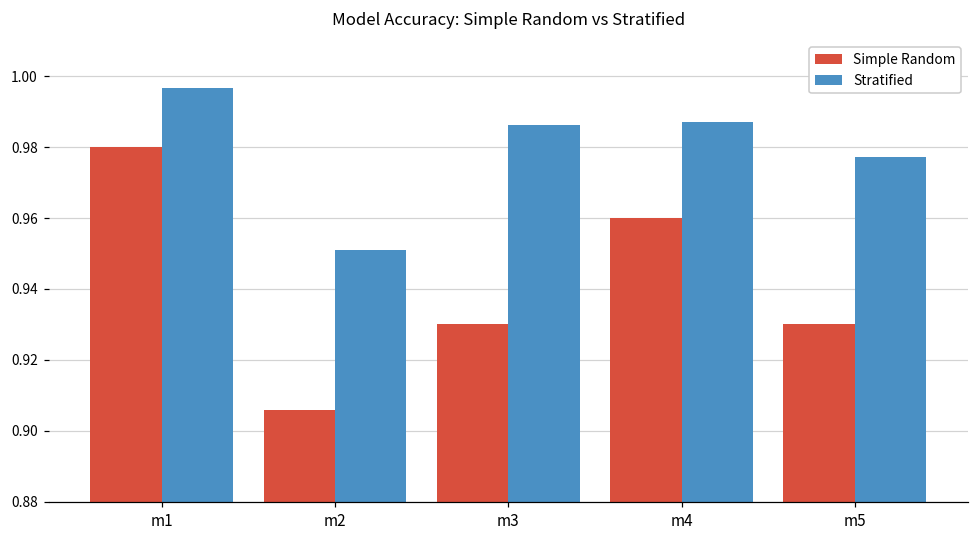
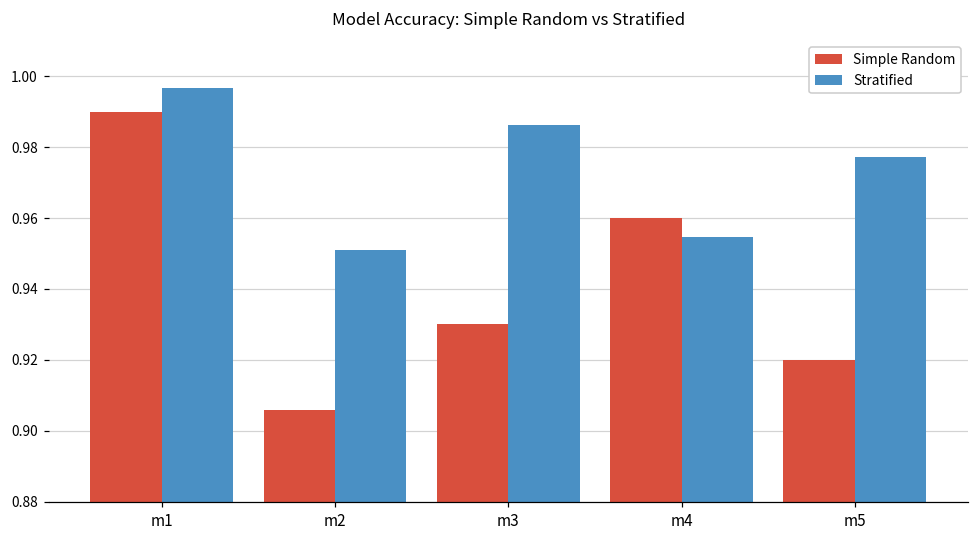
  {
    "Simple Random": {
-     "m1": 0.98,
+     "m1": 0.99,
      "m2": 0.906,
      "m3": 0.93,
      "m4": 0.96,
-     "m5": 0.93
+     "m5": 0.92
    },
    "Stratified": {
      "m1": 0.997,
      "m2": 0.951,
      "m3": 0.986,
-     "m4": 0.987,
+     "m4": 0.955,
      "m5": 0.977
    }
  }
